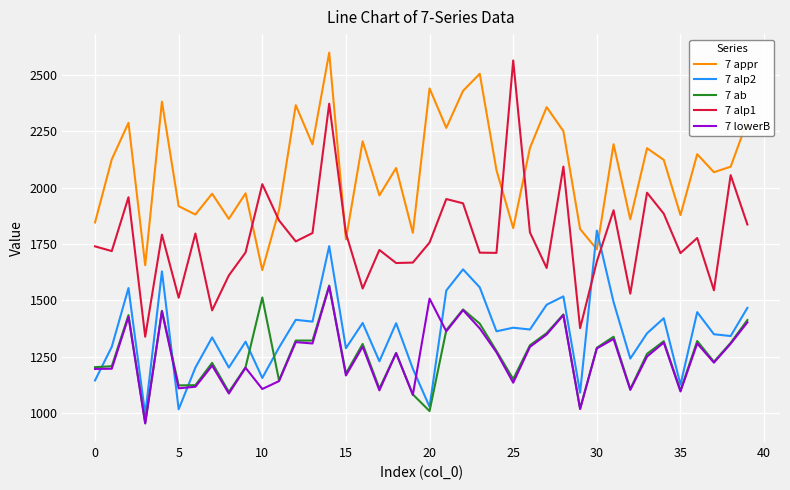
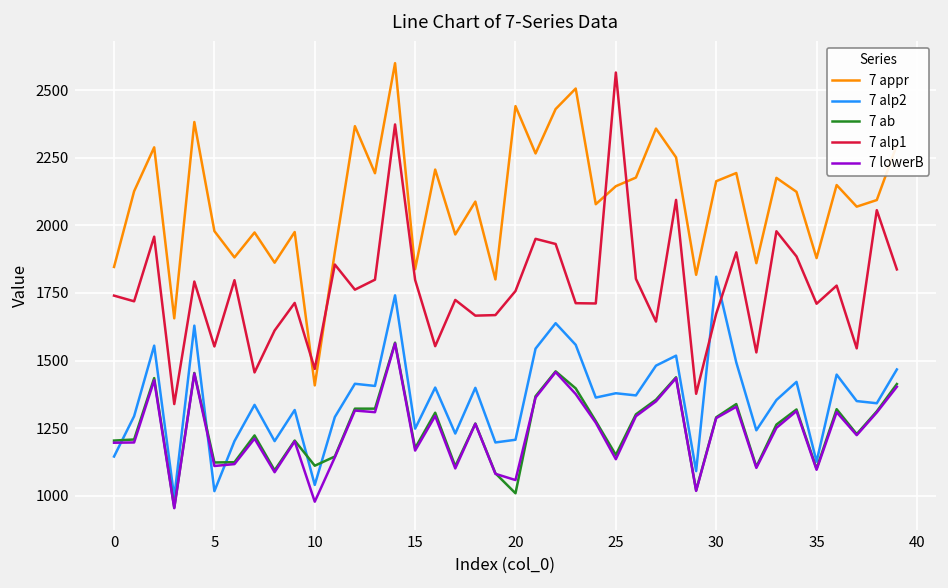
  {
    "7 appr": {
      "0": 1850,
-     "5": 1920,
-     "10": 1630,
-     "15": 1770,
+     "5": 1980,
+     "10": 1410,
+     "15": 1840,
      "20": 2440,
-     "25": 1820,
-     "30": 1730,
+     "25": 2140,
+     "30": 2160,
      "35": 1880
    },
    "7 alp2": {
      "0": 1150,
      "5": 1020,
-     "10": 1160,
-     "15": 1290,
-     "20": 1030,
+     "10": 1040,
+     "15": 1250,
+     "20": 1210,
      "25": 1380,
      "30": 1810,
      "35": 1130
    },
    "7 ab": {
      "5": 1120,
-     "10": 1510,
+     "10": 1110,
      "20": 1010,
      "25": 1150
    },
    "7 alp1": {
      "0": 1740,
-     "5": 1510,
-     "10": 2020,
+     "5": 1550,
+     "10": 1470,
      "15": 1800,
      "20": 1760,
      "25": 2570,
      "30": 1670,
      "35": 1710
    },
    "7 lowerB": {
      "5": 1110,
-     "10": 1110,
-     "20": 1510,
+     "10": 980,
+     "20": 1060,
      "25": 1140
    }
  }
